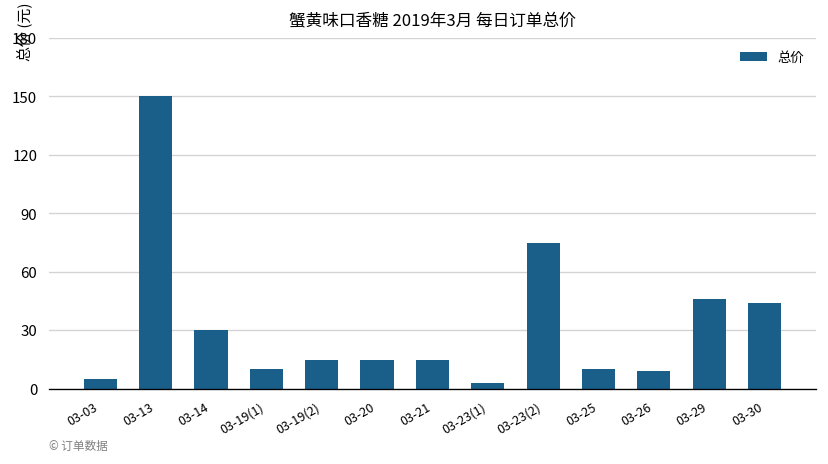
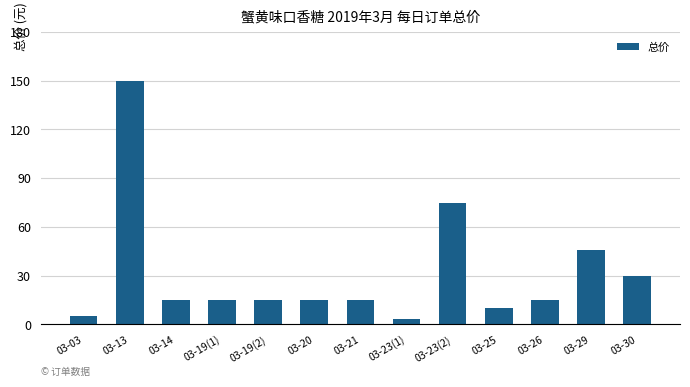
  {
    "03-03": 5,
    "03-13": 150,
-   "03-14": 30,
-   "03-19(1)": 10,
+   "03-14": 15,
+   "03-19(1)": 15,
    "03-19(2)": 15,
    "03-20": 15,
    "03-21": 15,
    "03-23(1)": 3,
    "03-23(2)": 75,
    "03-25": 10,
-   "03-26": 9,
+   "03-26": 15,
    "03-29": 46,
-   "03-30": 44
+   "03-30": 30
  }
